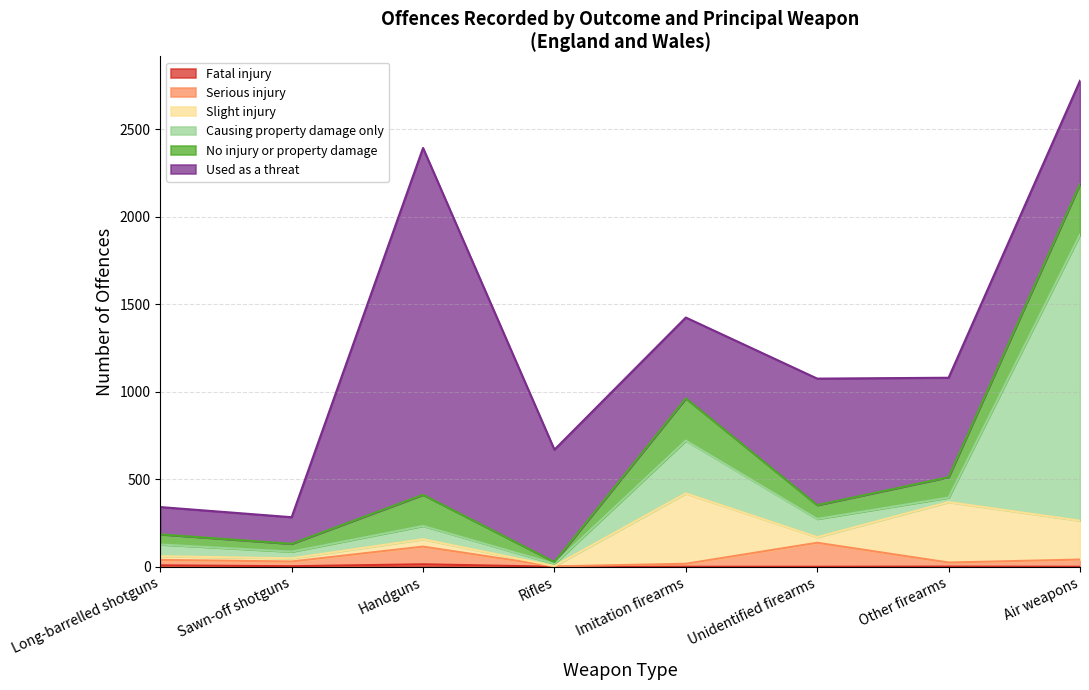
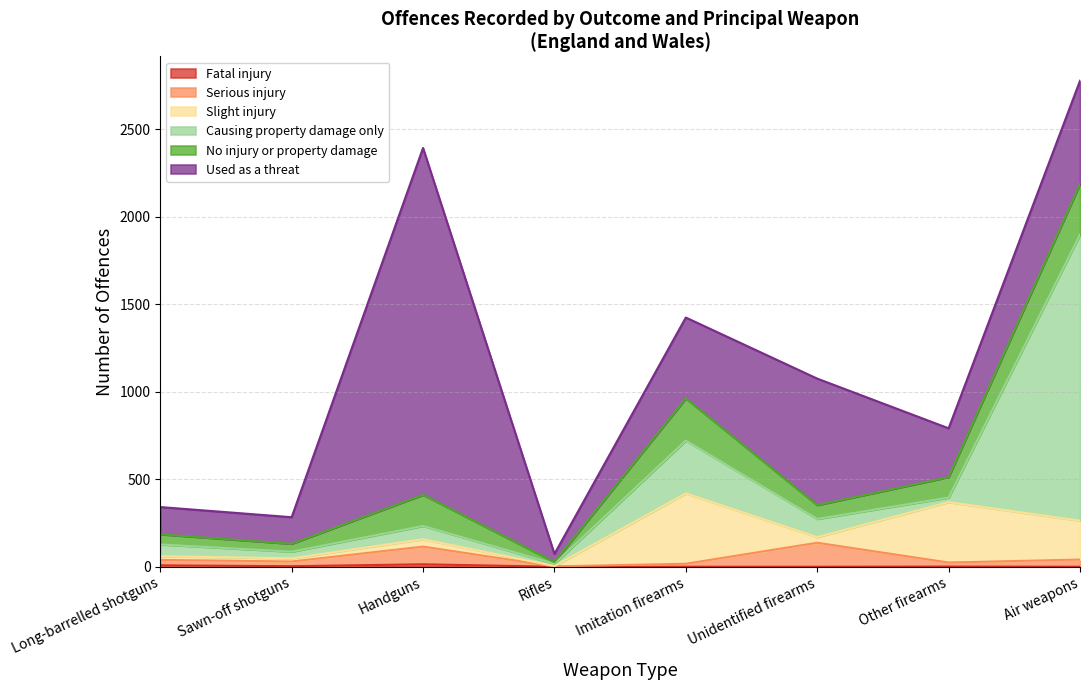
  {
    "Fatal injury": {
      "Long-barrelled shotguns": 10,
      "Sawn-off shotguns": 0,
      "Handguns": 10,
      "Imitation firearms": 0,
      "Unidentified firearms": 0,
      "Other firearms": 0,
      "Air weapons": 0
    },
    "Serious injury": {
      "Long-barrelled shotguns": 30,
      "Sawn-off shotguns": 30,
      "Handguns": 100,
      "Imitation firearms": 20,
      "Unidentified firearms": 140,
      "Other firearms": 20,
      "Air weapons": 40
    },
    "Slight injury": {
      "Long-barrelled shotguns": 20,
      "Sawn-off shotguns": 20,
      "Handguns": 40,
      "Imitation firearms": 400,
      "Unidentified firearms": 30,
      "Other firearms": 350,
      "Air weapons": 220
    },
    "Causing property damage only": {
      "Long-barrelled shotguns": 70,
      "Sawn-off shotguns": 40,
      "Handguns": 80,
      "Imitation firearms": 300,
      "Unidentified firearms": 100,
      "Other firearms": 30,
      "Air weapons": 1640
    },
    "No injury or property damage": {
      "Long-barrelled shotguns": 60,
      "Sawn-off shotguns": 50,
      "Handguns": 180,
      "Imitation firearms": 240,
      "Unidentified firearms": 80,
      "Other firearms": 120,
      "Air weapons": 290
    },
    "Used as a threat": {
      "Long-barrelled shotguns": 160,
      "Sawn-off shotguns": 150,
      "Handguns": 1980,
-     "Rifles": 640,
+     "Rifles": 50,
      "Imitation firearms": 460,
      "Unidentified firearms": 720,
-     "Other firearms": 570,
+     "Other firearms": 280,
      "Air weapons": 590
    }
  }
